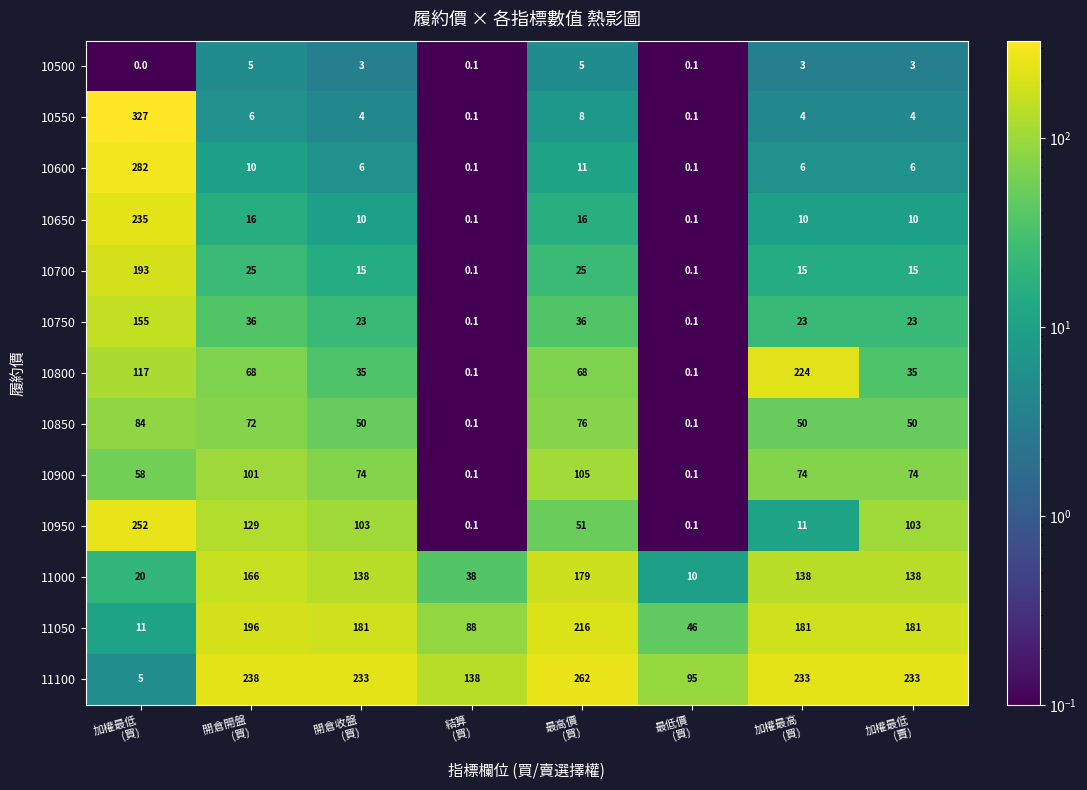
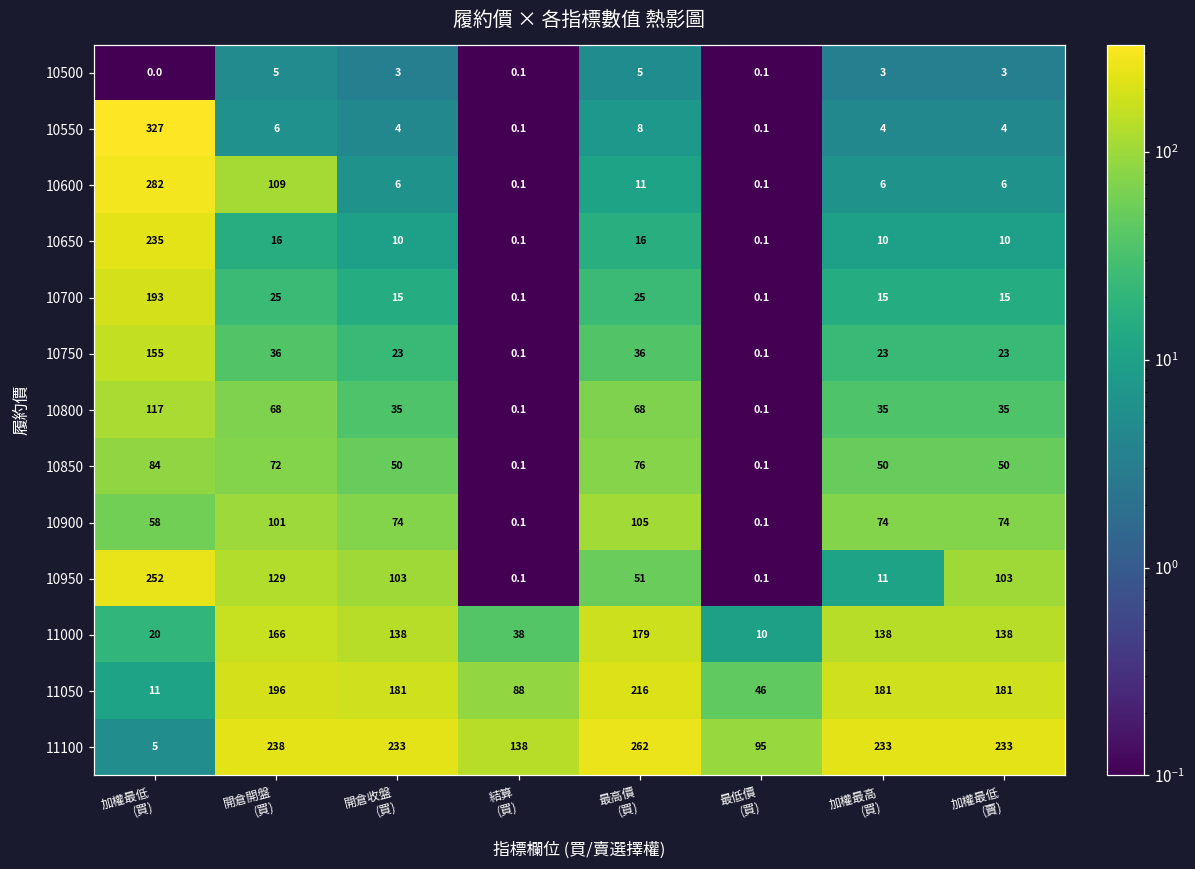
  {
    "10500": {
      "加權最低 (買)": 0.0,
      "開倉開盤 (買)": 5,
      "開倉收盤 (買)": 3,
      "結算 (買)": 0.1,
      "最高價 (買)": 5,
      "最低價 (買)": 0.1,
      "加權最高 (買)": 3,
      "加權最低 (賣)": 3
    },
    "10550": {
      "加權最低 (買)": 327,
      "開倉開盤 (買)": 6,
      "開倉收盤 (買)": 4,
      "結算 (買)": 0.1,
      "最高價 (買)": 8,
      "最低價 (買)": 0.1,
      "加權最高 (買)": 4,
      "加權最低 (賣)": 4
    },
    "10600": {
      "加權最低 (買)": 282,
-     "開倉開盤 (買)": 10,
+     "開倉開盤 (買)": 109,
      "開倉收盤 (買)": 6,
      "結算 (買)": 0.1,
      "最高價 (買)": 11,
      "最低價 (買)": 0.1,
      "加權最高 (買)": 6,
      "加權最低 (賣)": 6
    },
    "10650": {
      "加權最低 (買)": 235,
      "開倉開盤 (買)": 16,
      "開倉收盤 (買)": 10,
      "結算 (買)": 0.1,
      "最高價 (買)": 16,
      "最低價 (買)": 0.1,
      "加權最高 (買)": 10,
      "加權最低 (賣)": 10
    },
    "10700": {
      "加權最低 (買)": 193,
      "開倉開盤 (買)": 25,
      "開倉收盤 (買)": 15,
      "結算 (買)": 0.1,
      "最高價 (買)": 25,
      "最低價 (買)": 0.1,
      "加權最高 (買)": 15,
      "加權最低 (賣)": 15
    },
    "10750": {
      "加權最低 (買)": 155,
      "開倉開盤 (買)": 36,
      "開倉收盤 (買)": 23,
      "結算 (買)": 0.1,
      "最高價 (買)": 36,
      "最低價 (買)": 0.1,
      "加權最高 (買)": 23,
      "加權最低 (賣)": 23
    },
    "10800": {
      "加權最低 (買)": 117,
      "開倉開盤 (買)": 68,
      "開倉收盤 (買)": 35,
      "結算 (買)": 0.1,
      "最高價 (買)": 68,
      "最低價 (買)": 0.1,
-     "加權最高 (買)": 224,
+     "加權最高 (買)": 35,
      "加權最低 (賣)": 35
    },
    "10850": {
      "加權最低 (買)": 84,
      "開倉開盤 (買)": 72,
      "開倉收盤 (買)": 50,
      "結算 (買)": 0.1,
      "最高價 (買)": 76,
      "最低價 (買)": 0.1,
      "加權最高 (買)": 50,
      "加權最低 (賣)": 50
    },
    "10900": {
      "加權最低 (買)": 58,
      "開倉開盤 (買)": 101,
      "開倉收盤 (買)": 74,
      "結算 (買)": 0.1,
      "最高價 (買)": 105,
      "最低價 (買)": 0.1,
      "加權最高 (買)": 74,
      "加權最低 (賣)": 74
    },
    "10950": {
      "加權最低 (買)": 252,
      "開倉開盤 (買)": 129,
      "開倉收盤 (買)": 103,
      "結算 (買)": 0.1,
      "最高價 (買)": 51,
      "最低價 (買)": 0.1,
      "加權最高 (買)": 11,
      "加權最低 (賣)": 103
    },
    "11000": {
      "加權最低 (買)": 20,
      "開倉開盤 (買)": 166,
      "開倉收盤 (買)": 138,
      "結算 (買)": 38,
      "最高價 (買)": 179,
      "最低價 (買)": 10,
      "加權最高 (買)": 138,
      "加權最低 (賣)": 138
    },
    "11050": {
      "加權最低 (買)": 11,
      "開倉開盤 (買)": 196,
      "開倉收盤 (買)": 181,
      "結算 (買)": 88,
      "最高價 (買)": 216,
      "最低價 (買)": 46,
      "加權最高 (買)": 181,
      "加權最低 (賣)": 181
    },
    "11100": {
      "加權最低 (買)": 5,
      "開倉開盤 (買)": 238,
      "開倉收盤 (買)": 233,
      "結算 (買)": 138,
      "最高價 (買)": 262,
      "最低價 (買)": 95,
      "加權最高 (買)": 233,
      "加權最低 (賣)": 233
    }
  }
